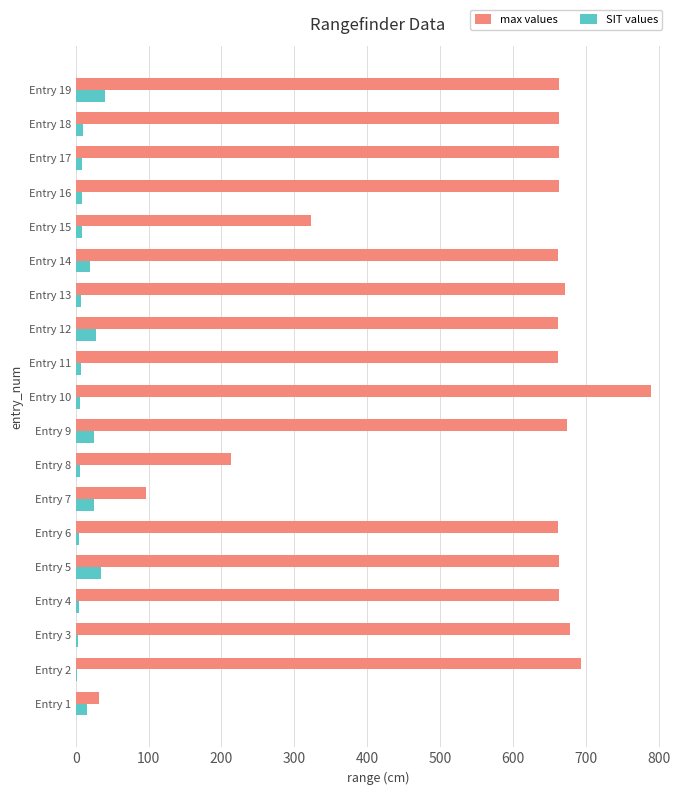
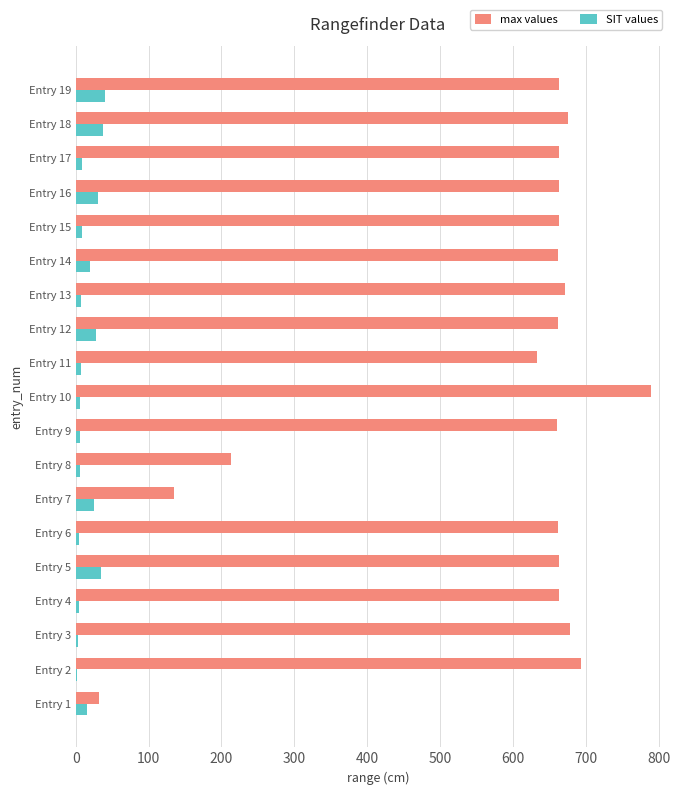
  {
    "max values": {
      "Entry 19": 660,
-     "Entry 18": 660,
+     "Entry 18": 680,
      "Entry 17": 660,
      "Entry 16": 660,
-     "Entry 15": 320,
+     "Entry 15": 660,
      "Entry 14": 660,
      "Entry 13": 670,
      "Entry 12": 660,
-     "Entry 11": 660,
+     "Entry 11": 630,
      "Entry 10": 790,
-     "Entry 9": 680,
+     "Entry 9": 660,
      "Entry 8": 210,
-     "Entry 7": 100,
+     "Entry 7": 140,
      "Entry 6": 660,
      "Entry 5": 660,
      "Entry 4": 660,
      "Entry 3": 680,
      "Entry 2": 690,
      "Entry 1": 30
    },
    "SIT values": {
      "Entry 19": 40,
-     "Entry 18": 10,
+     "Entry 18": 40,
      "Entry 17": 10,
-     "Entry 16": 10,
+     "Entry 16": 30,
      "Entry 15": 10,
      "Entry 14": 20,
      "Entry 13": 10,
      "Entry 12": 30,
      "Entry 11": 10,
      "Entry 10": 10,
-     "Entry 9": 30,
+     "Entry 9": 10,
      "Entry 8": 10,
      "Entry 7": 30,
      "Entry 6": 10,
      "Entry 5": 40,
      "Entry 4": 0,
      "Entry 1": 20
    }
  }
